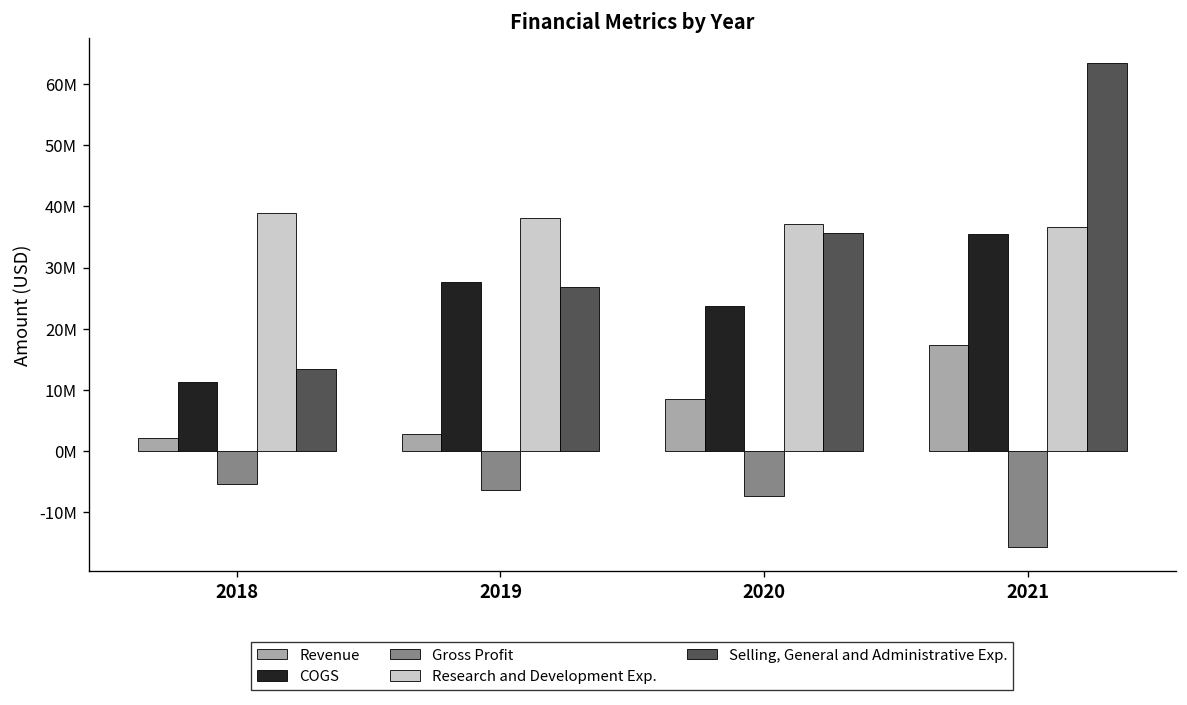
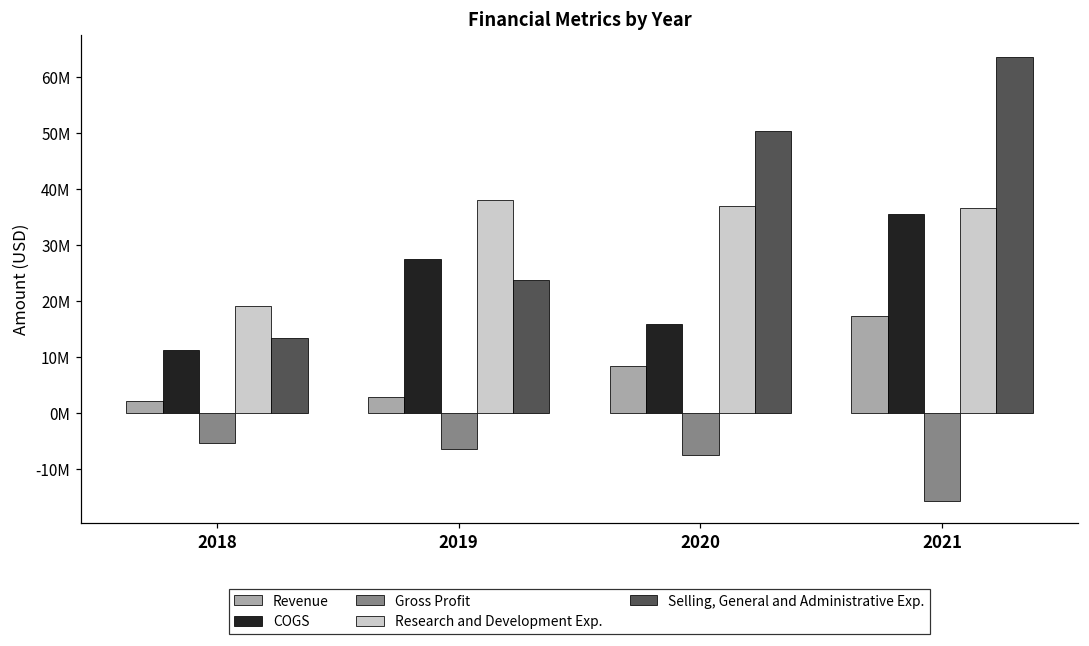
  {
    "COGS": {
      "2018": 11000000,
      "2019": 28000000,
-     "2020": 24000000,
+     "2020": 16000000,
      "2021": 36000000
    },
    "Research and Development Exp.": {
-     "2018": 39000000,
+     "2018": 19000000,
      "2019": 38000000,
      "2020": 37000000,
      "2021": 37000000
    },
    "Selling, General and Administrative Exp.": {
      "2018": 13000000,
-     "2019": 27000000,
-     "2020": 36000000,
+     "2019": 24000000,
+     "2020": 50000000,
      "2021": 64000000
    }
  }
